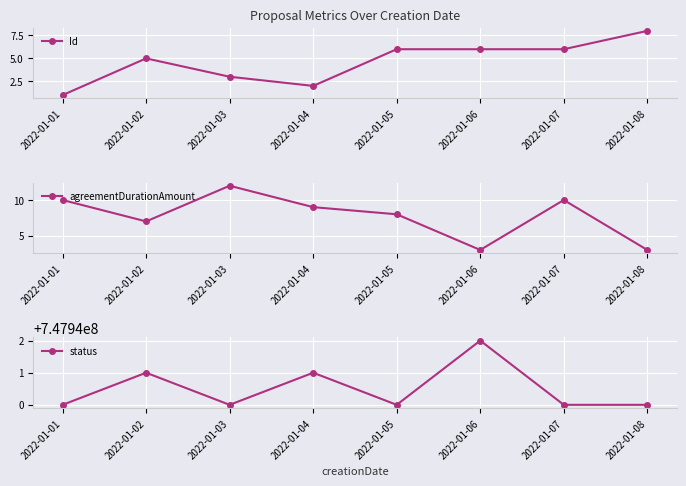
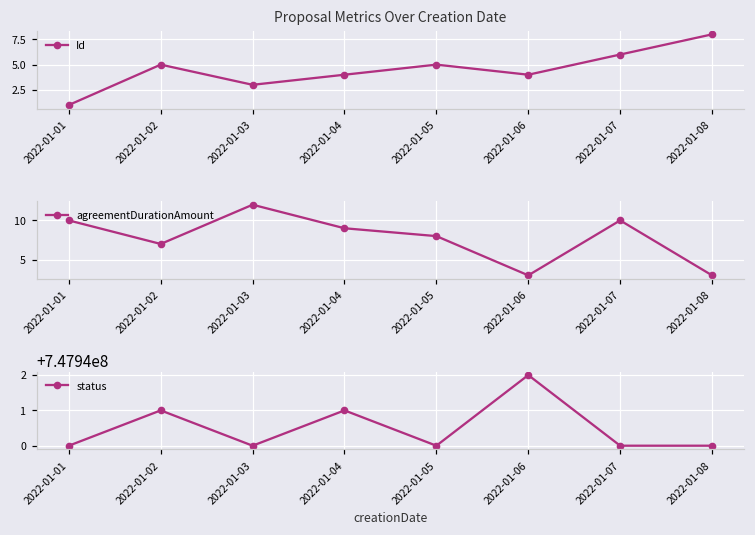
  {
    "Proposal Metrics Over Creation Date": {
      "2022-01-01": 1,
      "2022-01-02": 5,
      "2022-01-03": 3,
-     "2022-01-04": 2,
-     "2022-01-05": 6,
-     "2022-01-06": 6,
+     "2022-01-04": 4,
+     "2022-01-05": 5,
+     "2022-01-06": 4,
      "2022-01-07": 6,
      "2022-01-08": 8
    }
  }
